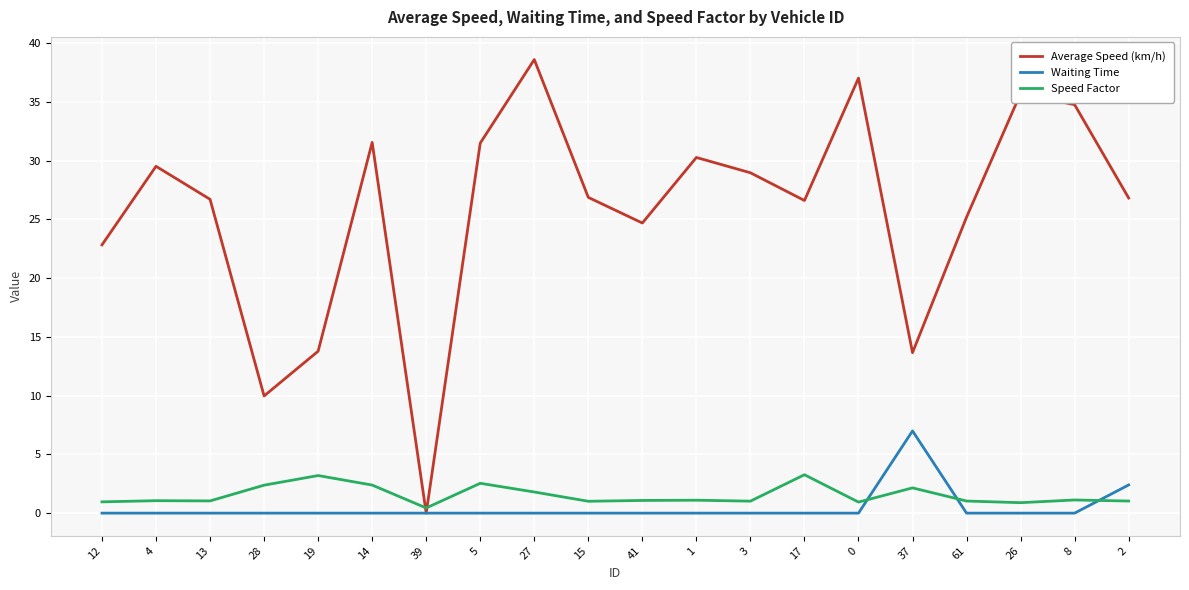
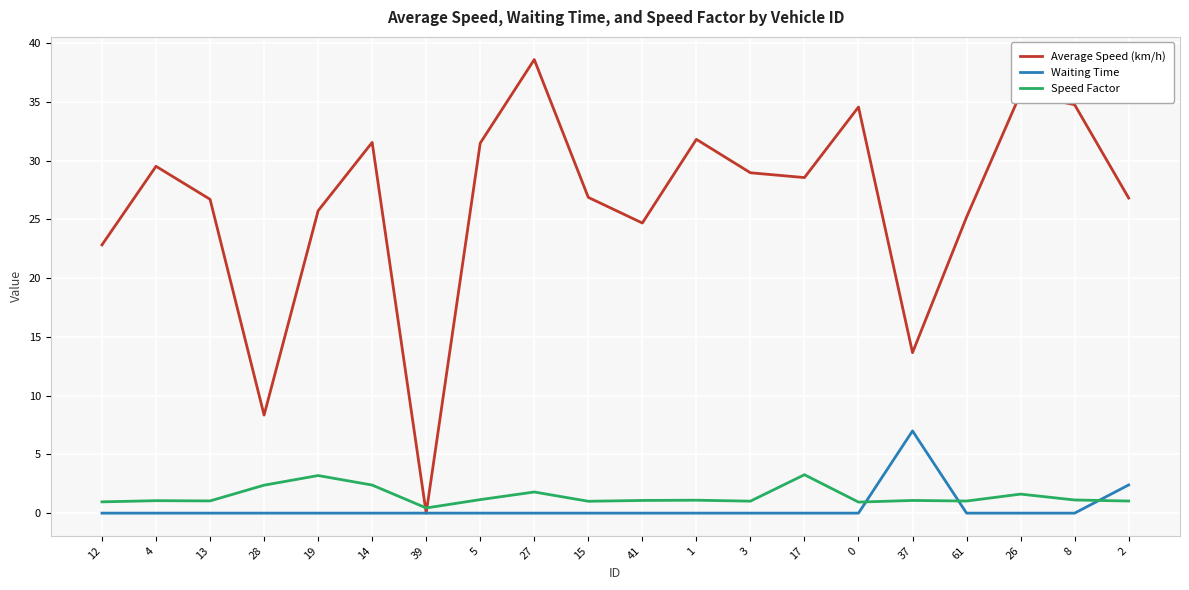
  {
    "Average Speed (km/h)": {
      "12": 22.8,
      "4": 29.5,
      "13": 26.7,
-     "28": 10.0,
-     "19": 13.8,
+     "28": 8.3,
+     "19": 25.7,
      "14": 31.6,
      "5": 31.5,
      "27": 38.6,
      "15": 26.9,
      "41": 24.7,
-     "1": 30.3,
+     "1": 31.8,
      "3": 29.0,
-     "17": 26.6,
-     "0": 37.0,
+     "17": 28.6,
+     "0": 34.6,
      "37": 13.7,
      "61": 25.2,
      "8": 34.8,
      "2": 26.8
    },
    "Waiting Time": {
      "12": 0.0,
      "4": 0.0,
      "13": 0.0,
      "28": 0.0,
      "19": 0.0,
      "14": 0.0,
      "5": 0.0,
      "27": 0.0,
      "15": 0.0,
      "41": 0.0,
      "1": 0.0,
      "3": 0.0,
      "17": 0.0,
      "0": 0.0,
      "37": 7.0,
      "61": 0.0,
      "26": 0.0,
      "8": 0.0,
      "2": 2.4
    },
    "Speed Factor": {
      "12": 1.0,
      "4": 1.1,
      "13": 1.0,
      "28": 2.4,
      "19": 3.2,
      "14": 2.4,
      "39": 0.4,
-     "5": 2.5,
+     "5": 1.2,
      "27": 1.8,
      "15": 1.0,
      "41": 1.1,
      "1": 1.1,
      "3": 1.0,
      "17": 3.3,
      "0": 0.9,
-     "37": 2.2,
+     "37": 1.1,
      "61": 1.0,
-     "26": 0.9,
+     "26": 1.6,
      "8": 1.1,
      "2": 1.0
    }
  }
